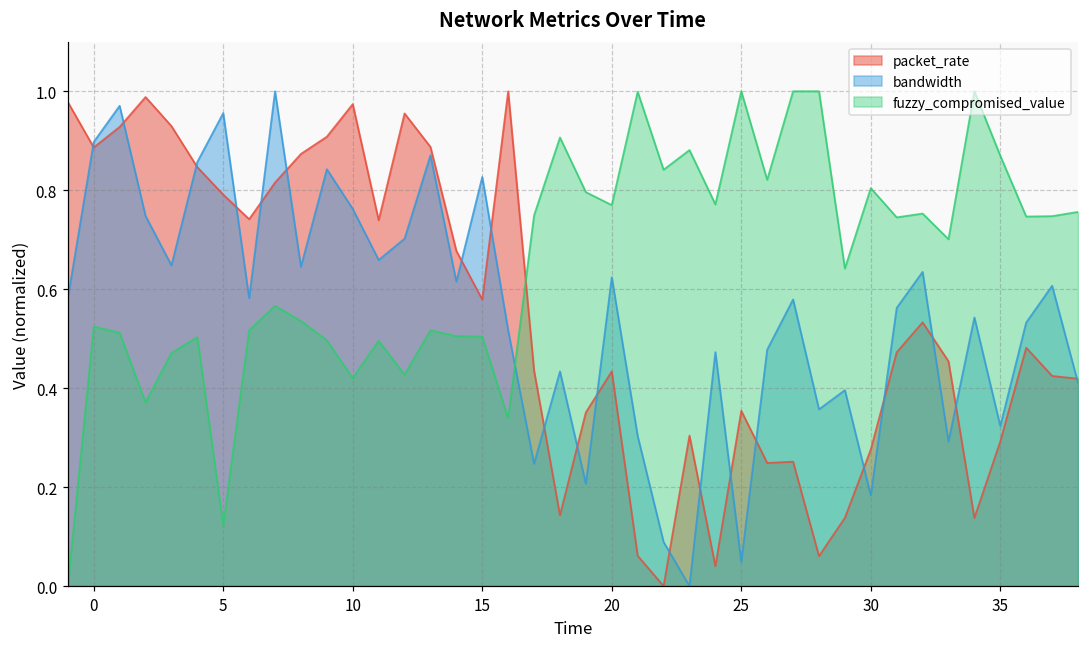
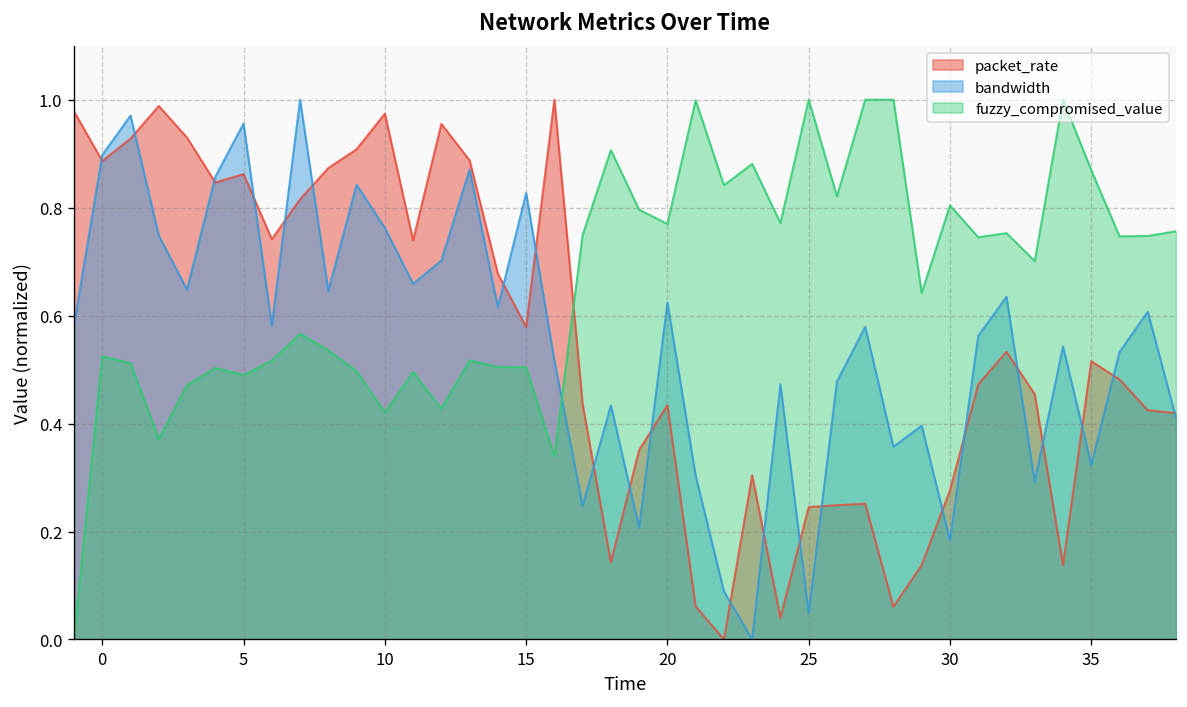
  {
    "packet_rate": {
      "0": 0.89,
-     "5": 0.79,
+     "5": 0.86,
      "10": 0.97,
      "15": 0.58,
      "20": 0.43,
-     "25": 0.35,
+     "25": 0.25,
      "30": 0.28,
-     "35": 0.29
+     "35": 0.52
    },
    "bandwidth": {
      "0": 0.90,
      "5": 0.96,
      "10": 0.76,
      "15": 0.83,
      "20": 0.62,
      "25": 0.05,
      "30": 0.18,
      "35": 0.32
    },
    "fuzzy_compromised_value": {
      "0": 0.52,
-     "5": 0.12,
+     "5": 0.49,
      "10": 0.42,
      "15": 0.50,
      "20": 0.77,
      "25": 1.00,
      "30": 0.80,
      "35": 0.87
    }
  }
